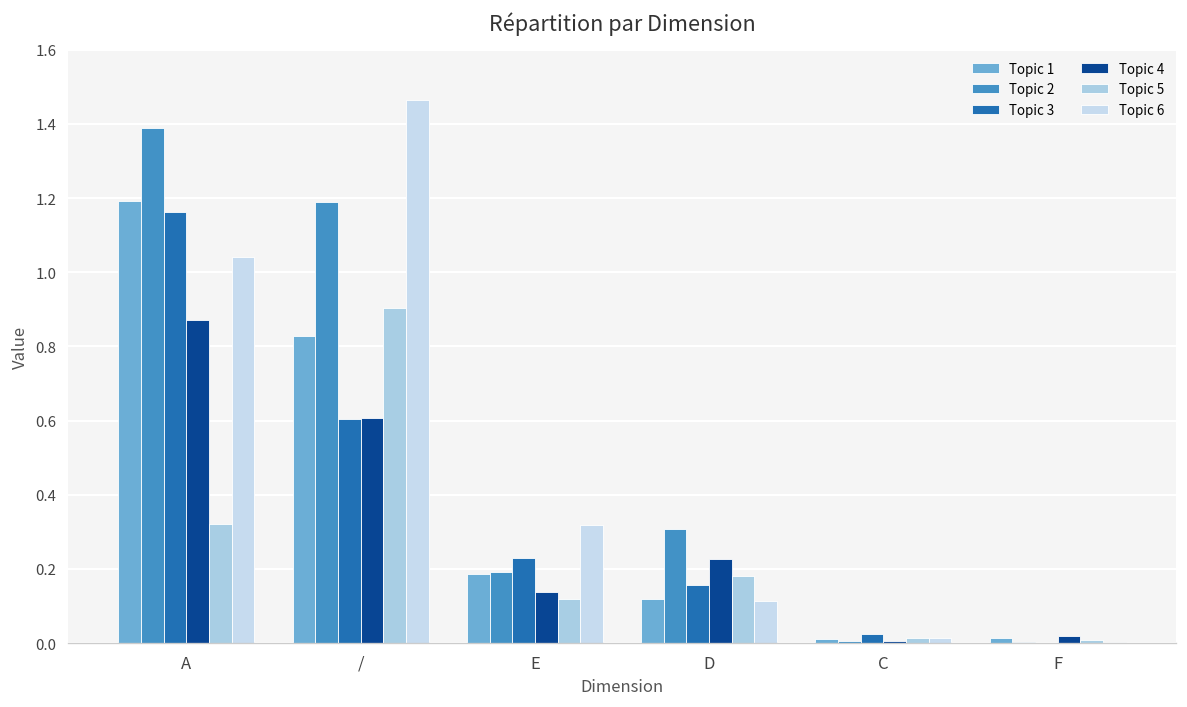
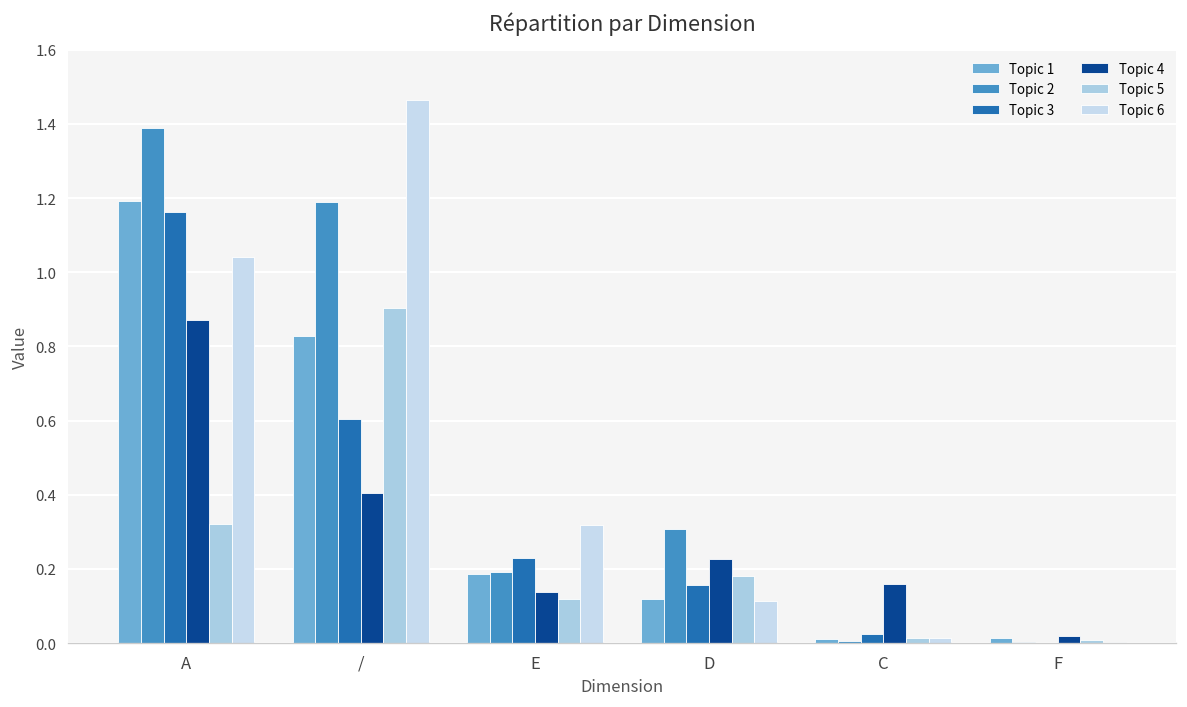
  {
    "Topic 4": {
      "A": 0.87,
-     "/": 0.61,
+     "/": 0.40,
      "E": 0.14,
      "D": 0.23,
-     "C": 0.01,
+     "C": 0.16,
      "F": 0.02
    }
  }
